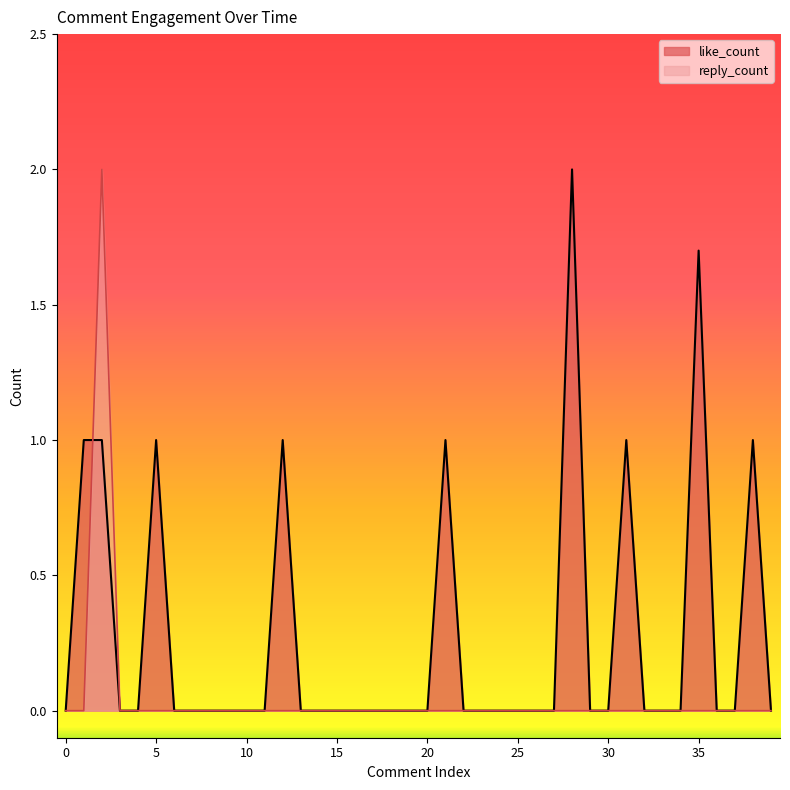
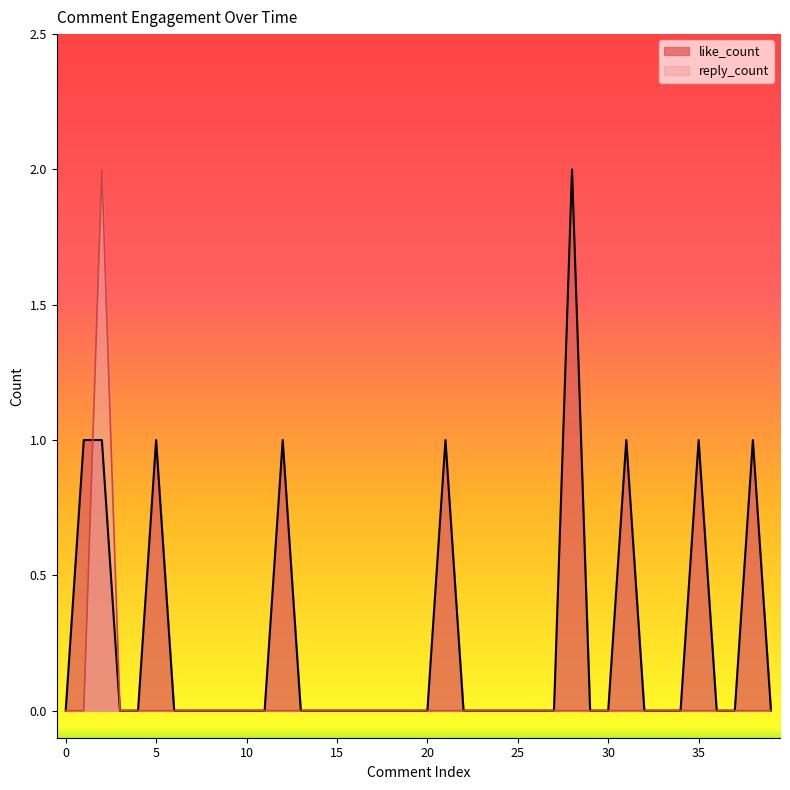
  {
    "like_count": {
      "5": 1.0,
-     "35": 1.7
+     "35": 1.0
    },
    "reply_count": {
      "5": 0.0,
      "35": 0.0
    }
  }
